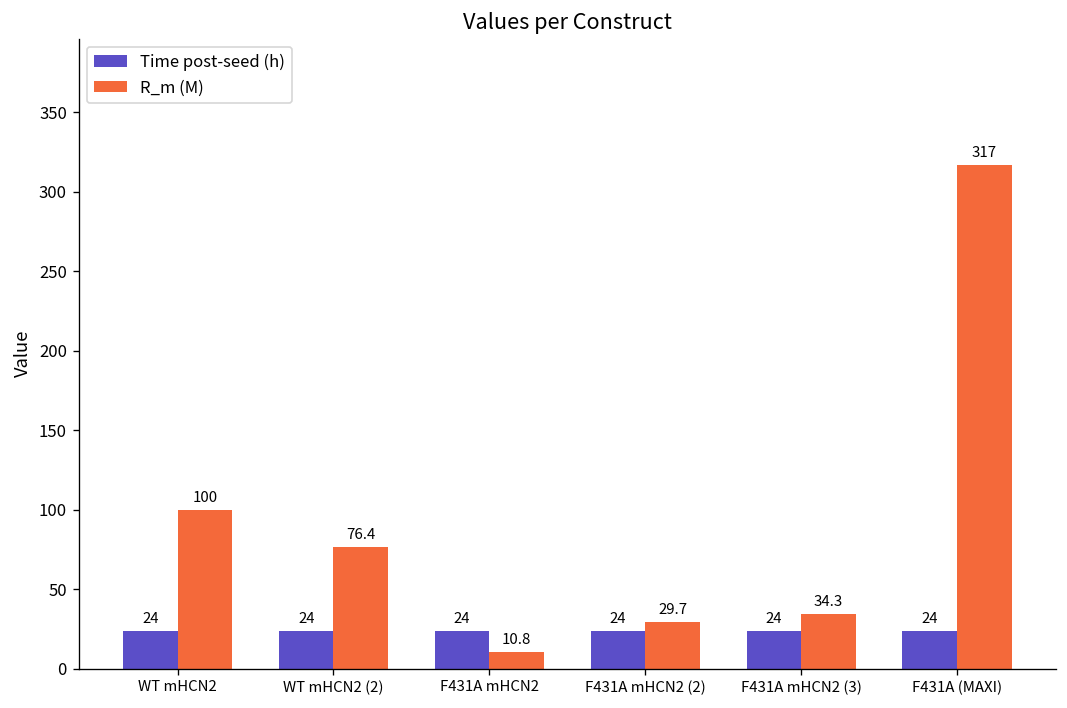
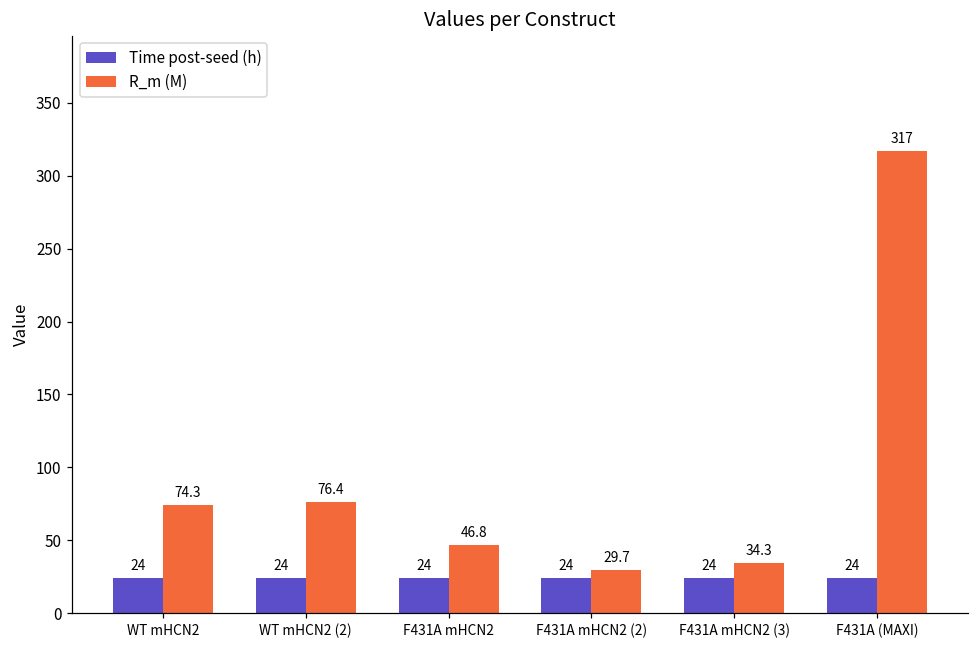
  {
    "Time post-seed (h)": {
      "WT mHCN2": 24,
      "WT mHCN2 (2)": 24,
      "F431A mHCN2": 24,
      "F431A mHCN2 (2)": 24,
      "F431A mHCN2 (3)": 24,
      "F431A (MAXI)": 24
    },
    "R_m (M)": {
-     "WT mHCN2": 100,
+     "WT mHCN2": 74.3,
      "WT mHCN2 (2)": 76.4,
-     "F431A mHCN2": 10.8,
+     "F431A mHCN2": 46.8,
      "F431A mHCN2 (2)": 29.7,
      "F431A mHCN2 (3)": 34.3,
      "F431A (MAXI)": 317
    }
  }
